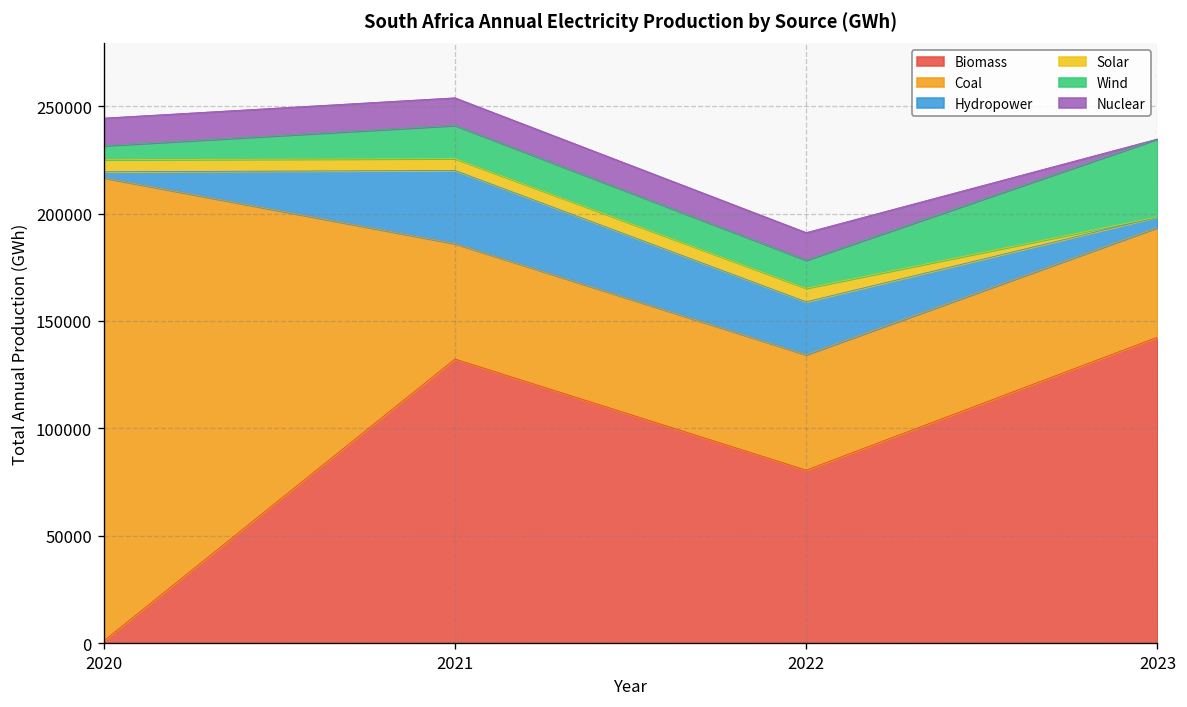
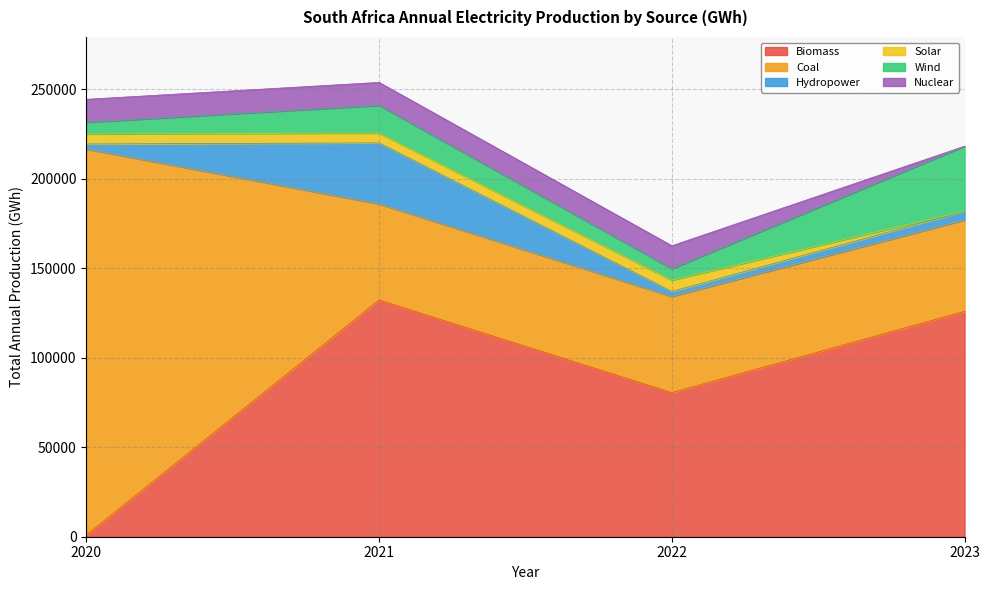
  {
    "Biomass": {
      "2020": 1000,
      "2021": 132000,
      "2022": 81000,
-     "2023": 142000
+     "2023": 126000
    },
    "Hydropower": {
      "2020": 3000,
      "2021": 34000,
-     "2022": 25000
+     "2022": 3000
    },
    "Wind": {
      "2020": 7000,
      "2021": 15000,
-     "2022": 13000
+     "2022": 6000
    },
    "Nuclear": {
      "2020": 13000,
      "2021": 13000,
      "2022": 13000
    }
  }
